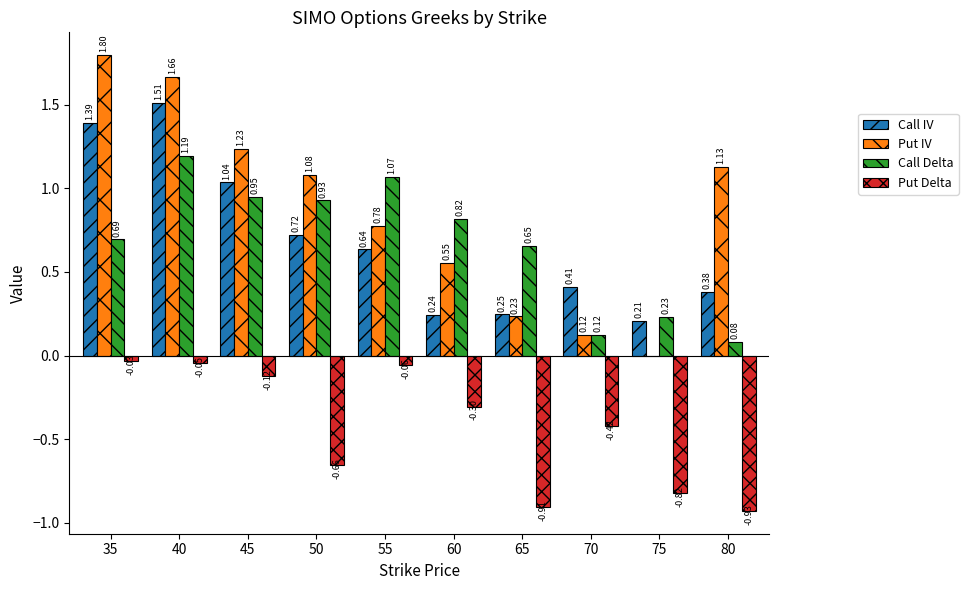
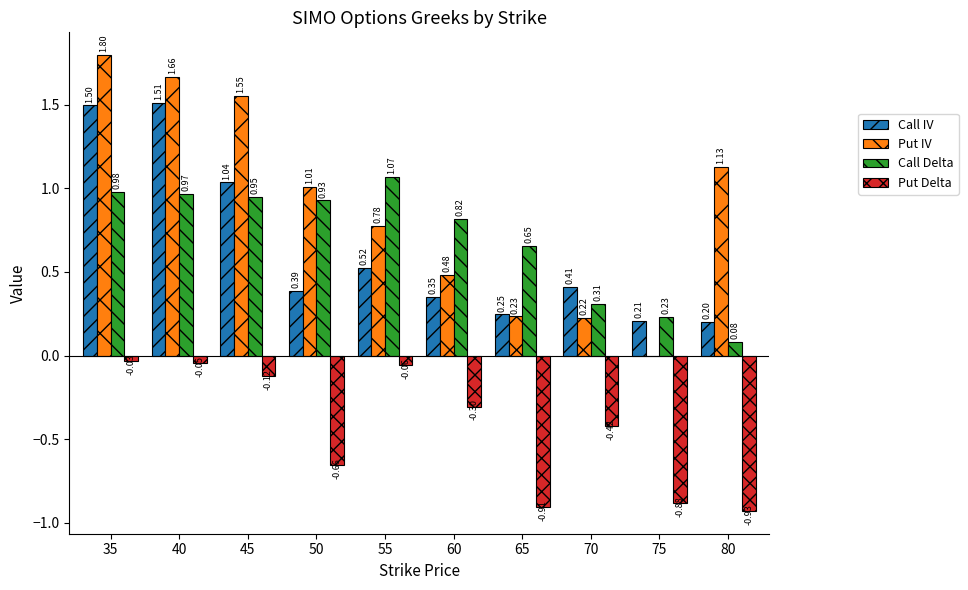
  {
    "Call IV": {
-     "35": 1.39,
+     "35": 1.50,
      "40": 1.51,
      "45": 1.04,
-     "50": 0.72,
-     "55": 0.64,
-     "60": 0.24,
+     "50": 0.39,
+     "55": 0.52,
+     "60": 0.35,
      "65": 0.25,
      "70": 0.41,
      "75": 0.21,
-     "80": 0.38
+     "80": 0.20
    },
    "Put IV": {
      "35": 1.80,
      "40": 1.66,
-     "45": 1.23,
-     "50": 1.08,
+     "45": 1.55,
+     "50": 1.01,
      "55": 0.78,
-     "60": 0.55,
+     "60": 0.48,
      "65": 0.23,
-     "70": 0.12,
+     "70": 0.22,
      "80": 1.13
    },
    "Call Delta": {
-     "35": 0.69,
-     "40": 1.19,
+     "35": 0.98,
+     "40": 0.97,
      "45": 0.95,
      "50": 0.93,
      "55": 1.07,
      "60": 0.82,
      "65": 0.65,
-     "70": 0.12,
+     "70": 0.31,
      "75": 0.23,
      "80": 0.08
    },
    "Put Delta": {
      "35": -0.03,
      "40": -0.05,
      "45": -0.12,
      "50": -0.66,
      "55": -0.06,
      "60": -0.30,
      "65": -0.91,
      "70": -0.42,
-     "75": -0.82,
+     "75": -0.88,
      "80": -0.93
    }
  }
